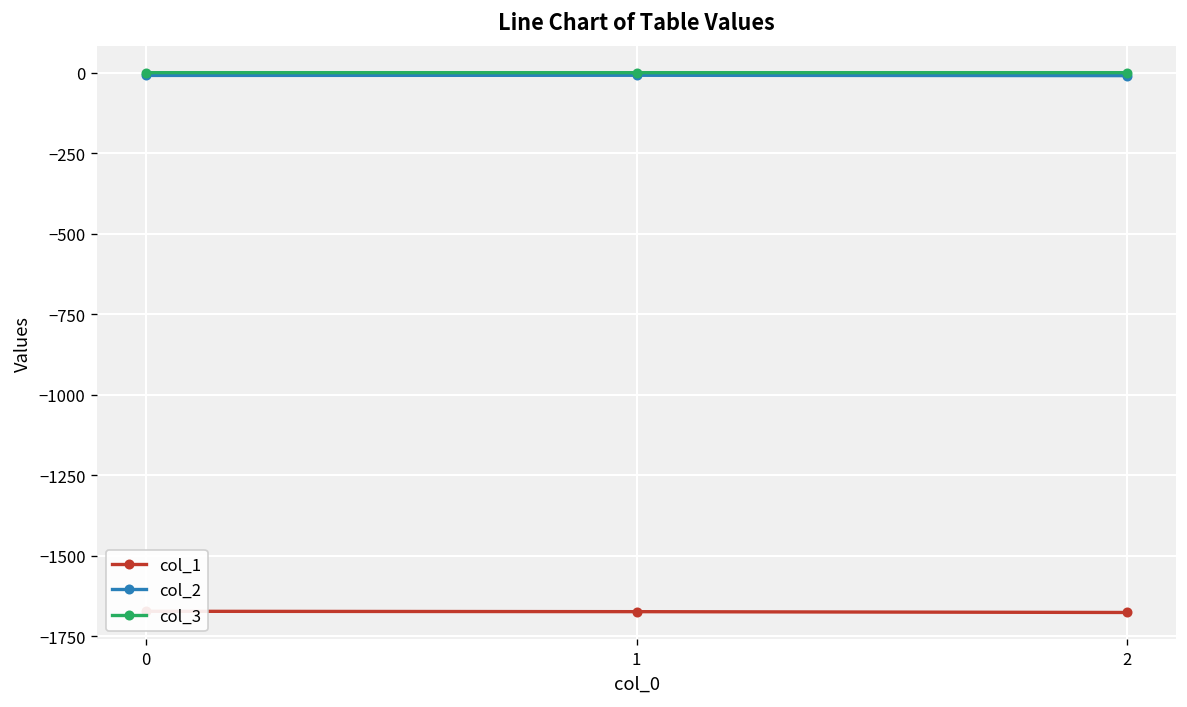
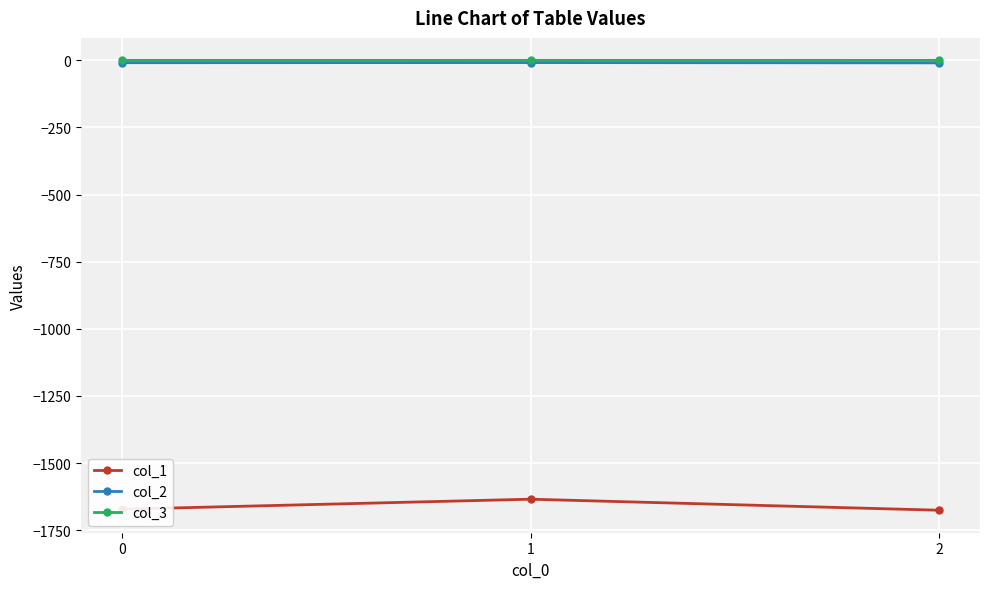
  {
    "col_1": {
-     "1": -1670,
+     "1": -1630,
      "2": -1680
    }
  }
